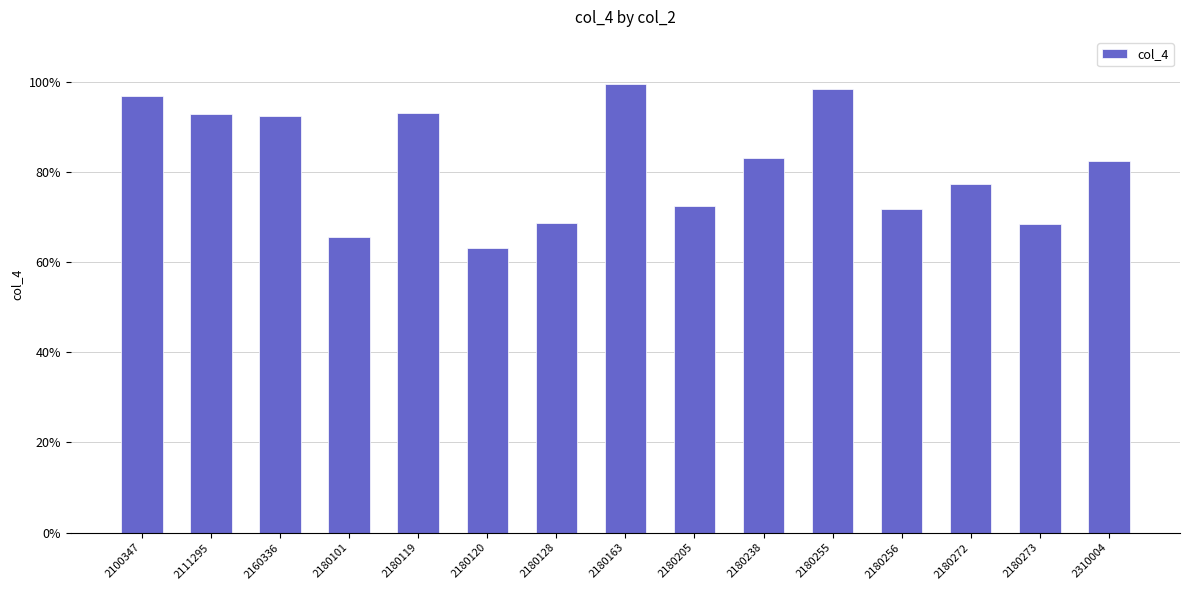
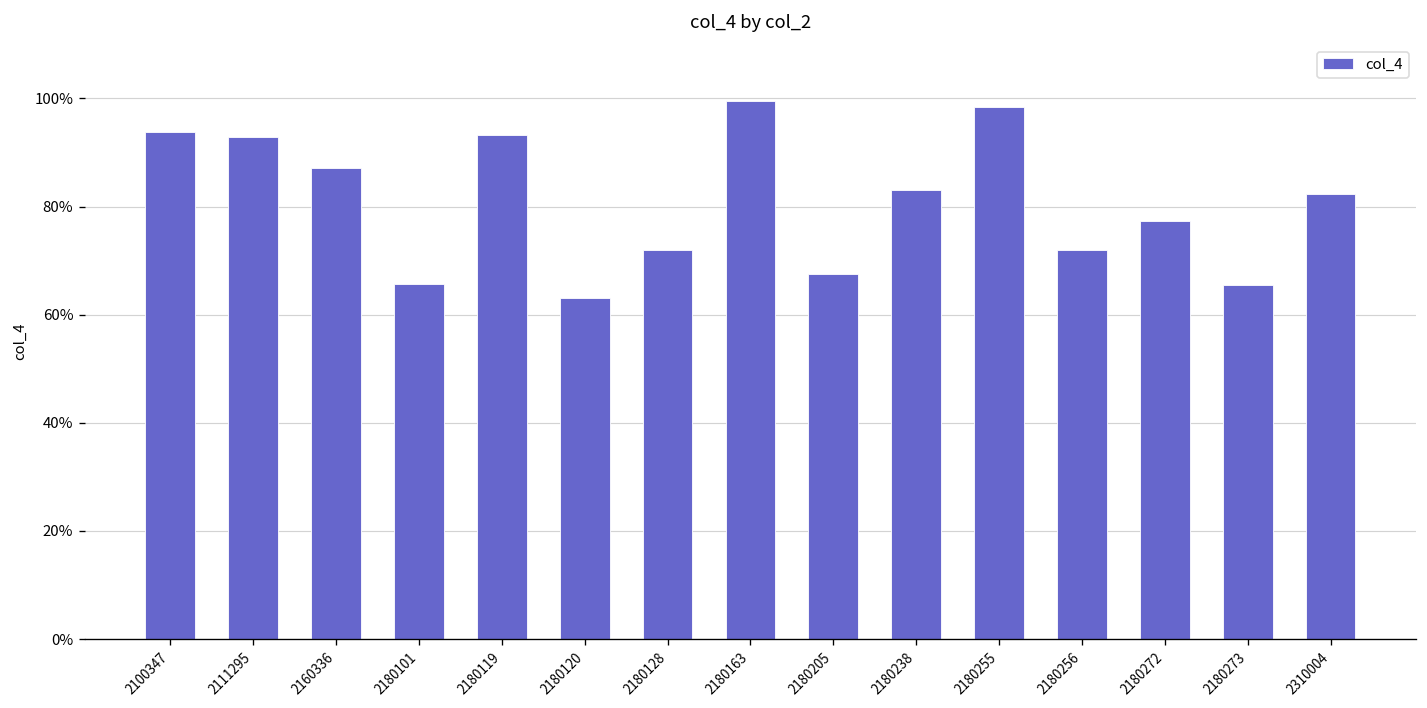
  {
-   "2100347": "97%",
+   "2100347": "94%",
    "2111295": "93%",
-   "2160336": "92%",
+   "2160336": "87%",
    "2180101": "66%",
    "2180119": "93%",
    "2180120": "63%",
-   "2180128": "69%",
+   "2180128": "72%",
    "2180163": "100%",
-   "2180205": "72%",
+   "2180205": "68%",
    "2180238": "83%",
    "2180255": "98%",
    "2180256": "72%",
    "2180272": "77%",
-   "2180273": "69%",
+   "2180273": "65%",
    "2310004": "82%"
  }
